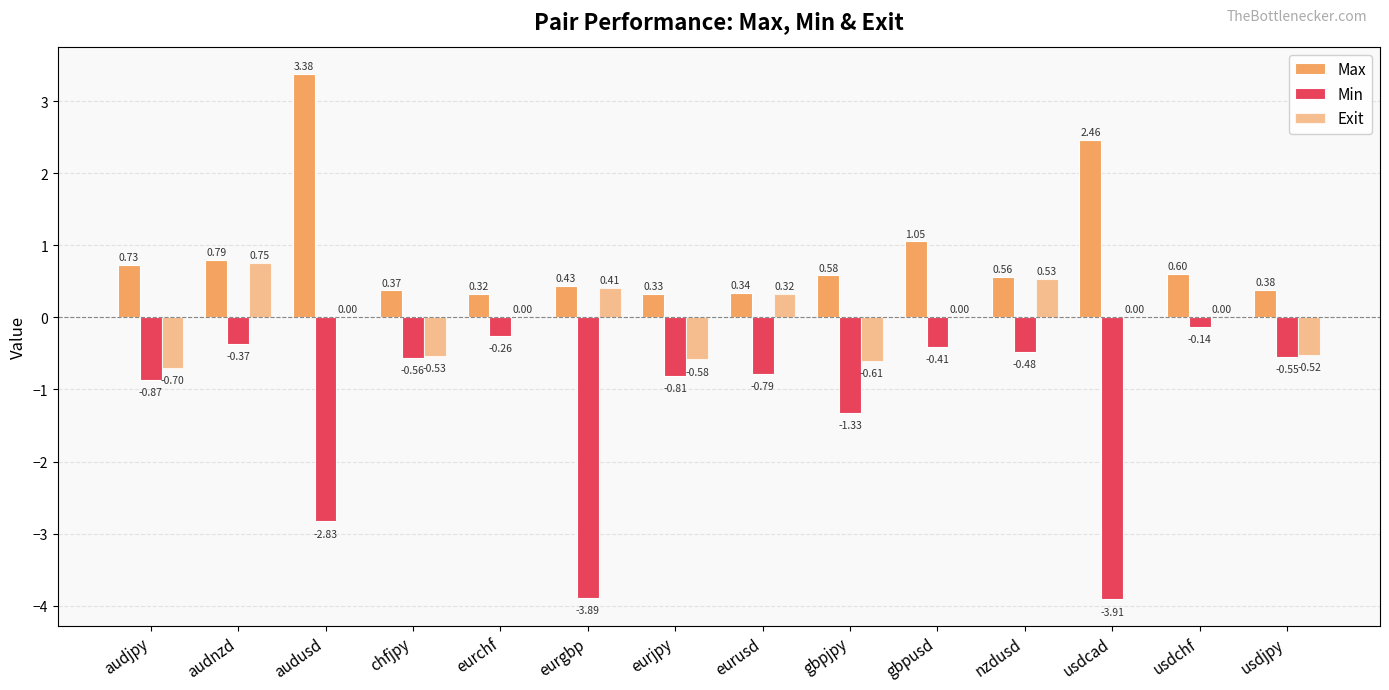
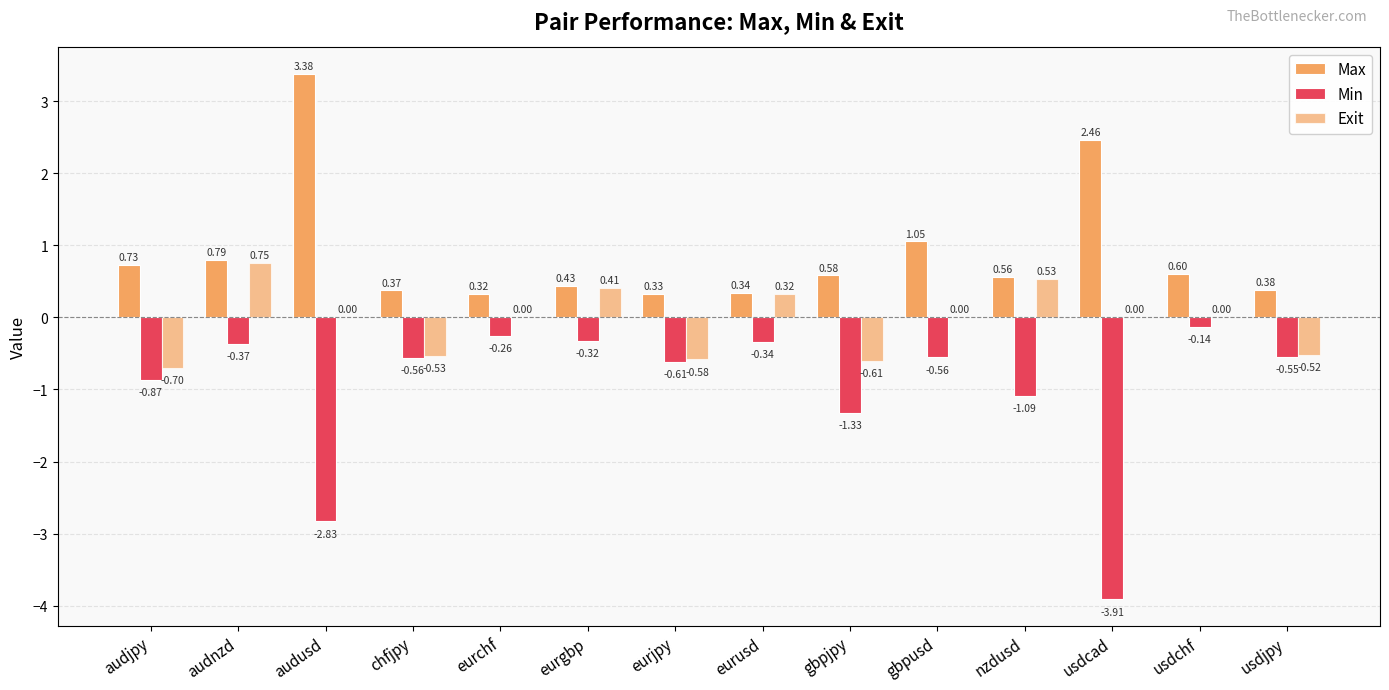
  {
    "Min": {
      "audjpy": -0.87,
      "audnzd": -0.37,
      "audusd": -2.83,
      "chfjpy": -0.56,
      "eurchf": -0.26,
-     "eurgbp": -3.89,
-     "eurjpy": -0.81,
-     "eurusd": -0.79,
+     "eurgbp": -0.32,
+     "eurjpy": -0.61,
+     "eurusd": -0.34,
      "gbpjpy": -1.33,
-     "gbpusd": -0.41,
-     "nzdusd": -0.48,
+     "gbpusd": -0.56,
+     "nzdusd": -1.09,
      "usdcad": -3.91,
      "usdchf": -0.14,
      "usdjpy": -0.55
    }
  }
